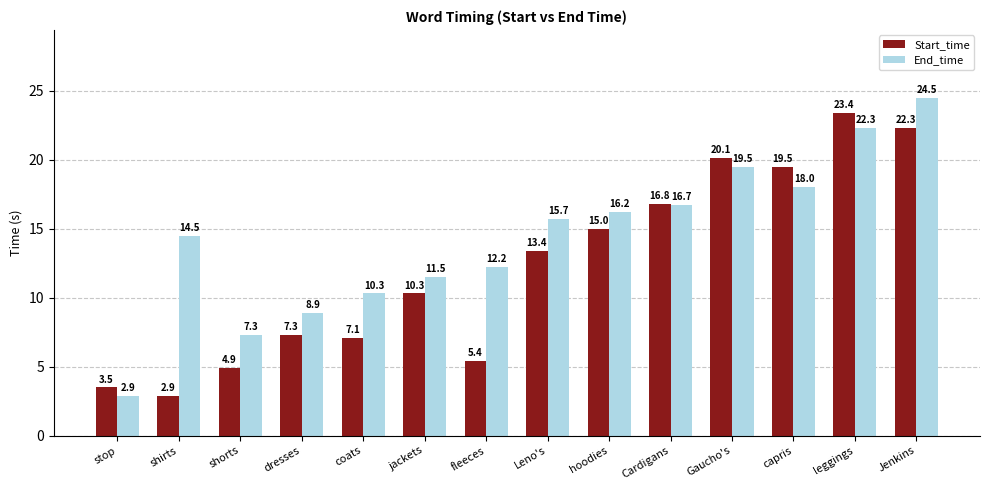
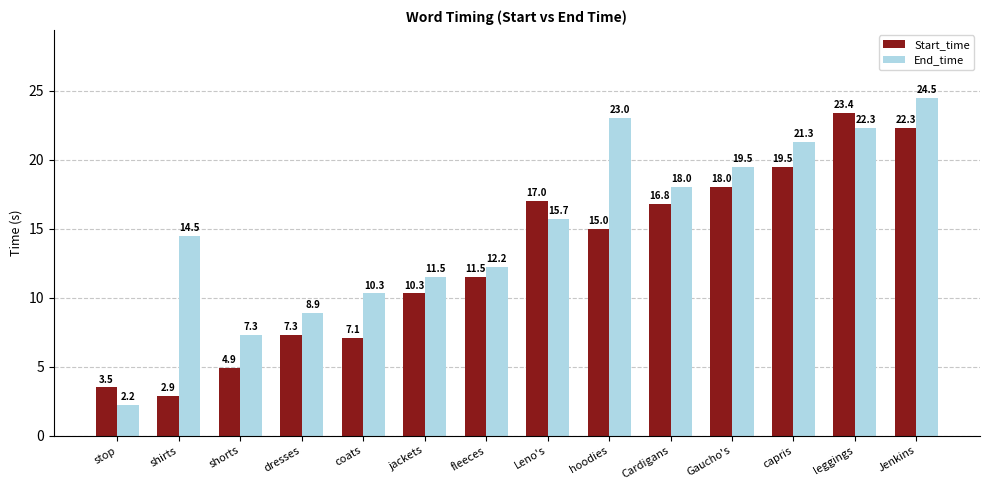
  {
    "Start_time": {
      "stop": 3.5,
      "shirts": 2.9,
      "shorts": 4.9,
      "dresses": 7.3,
      "coats": 7.1,
      "jackets": 10.3,
-     "fleeces": 5.4,
-     "Leno's": 13.4,
+     "fleeces": 11.5,
+     "Leno's": 17.0,
      "hoodies": 15.0,
      "Cardigans": 16.8,
-     "Gaucho's": 20.1,
+     "Gaucho's": 18.0,
      "capris": 19.5,
      "leggings": 23.4,
      "Jenkins": 22.3
    },
    "End_time": {
-     "stop": 2.9,
+     "stop": 2.2,
      "shirts": 14.5,
      "shorts": 7.3,
      "dresses": 8.9,
      "coats": 10.3,
      "jackets": 11.5,
      "fleeces": 12.2,
      "Leno's": 15.7,
-     "hoodies": 16.2,
-     "Cardigans": 16.7,
+     "hoodies": 23.0,
+     "Cardigans": 18.0,
      "Gaucho's": 19.5,
-     "capris": 18.0,
+     "capris": 21.3,
      "leggings": 22.3,
      "Jenkins": 24.5
    }
  }
